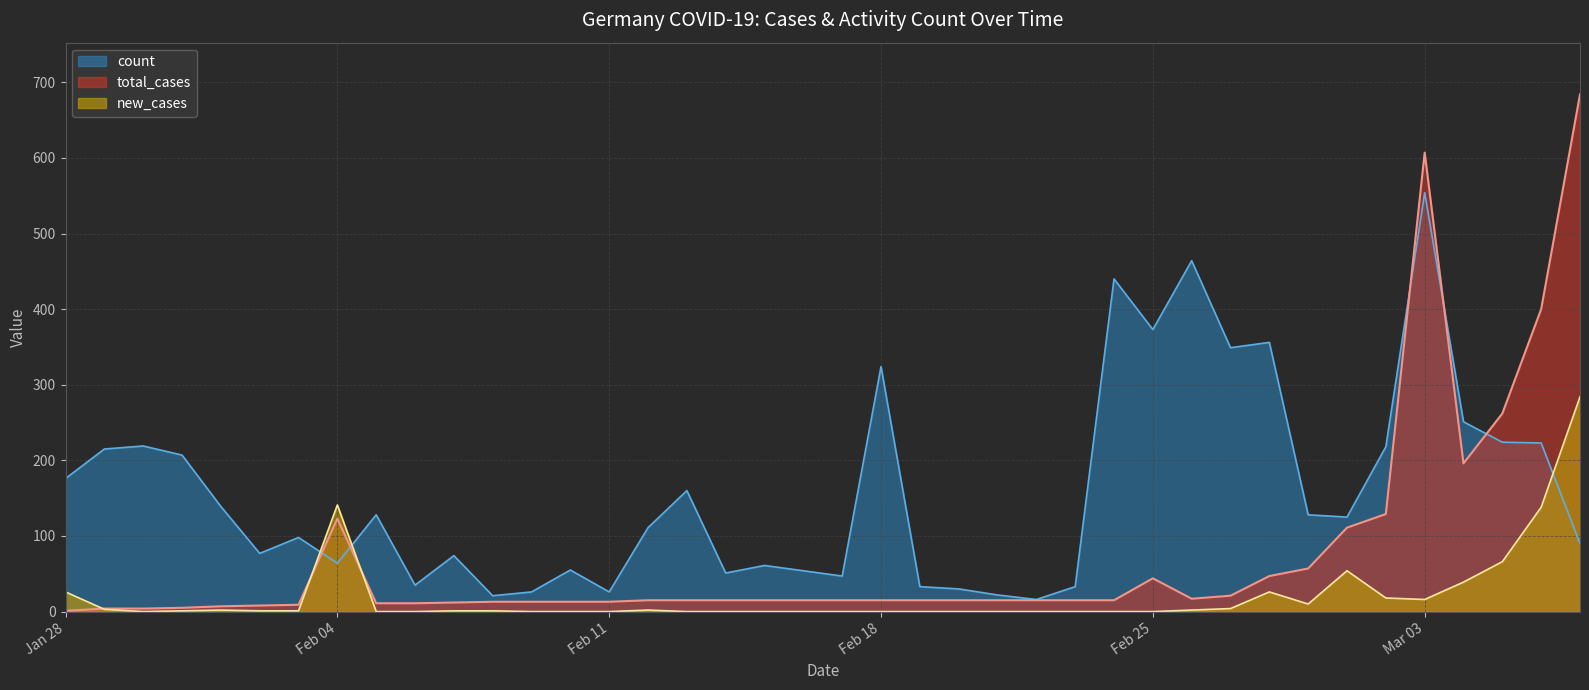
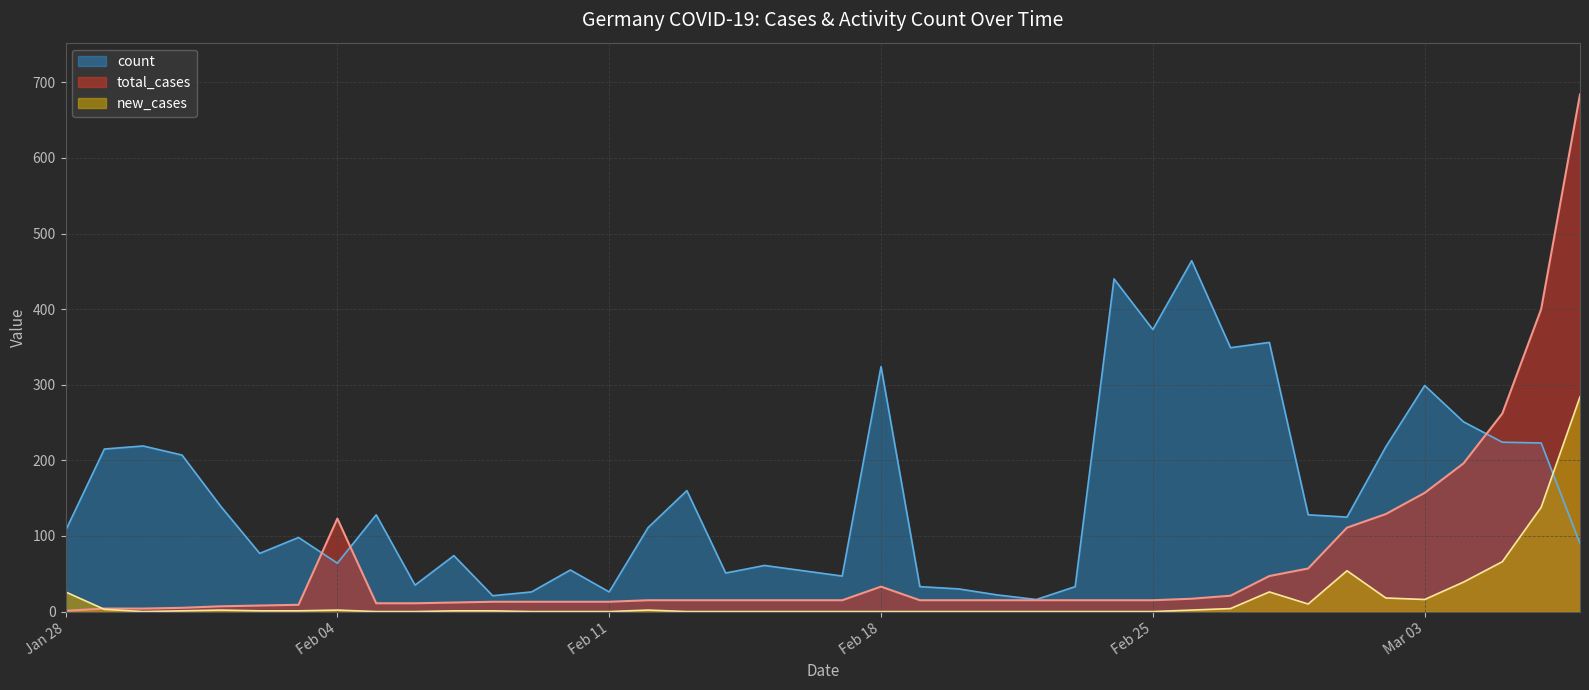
  {
    "count": {
-     "Jan 28": 180,
+     "Jan 28": 110,
      "Feb 04": 60,
      "Feb 11": 30,
      "Feb 18": 320,
      "Feb 25": 370,
-     "Mar 03": 550
+     "Mar 03": 300
    },
    "total_cases": {
      "Jan 28": 0,
      "Feb 04": 120,
      "Feb 11": 10,
-     "Feb 18": 20,
-     "Feb 25": 40,
-     "Mar 03": 610
+     "Feb 18": 30,
+     "Feb 25": 20,
+     "Mar 03": 160
    },
    "new_cases": {
      "Jan 28": 30,
-     "Feb 04": 140,
+     "Feb 04": 0,
      "Feb 11": 0,
      "Feb 18": 0,
      "Feb 25": 0,
      "Mar 03": 20
    }
  }
